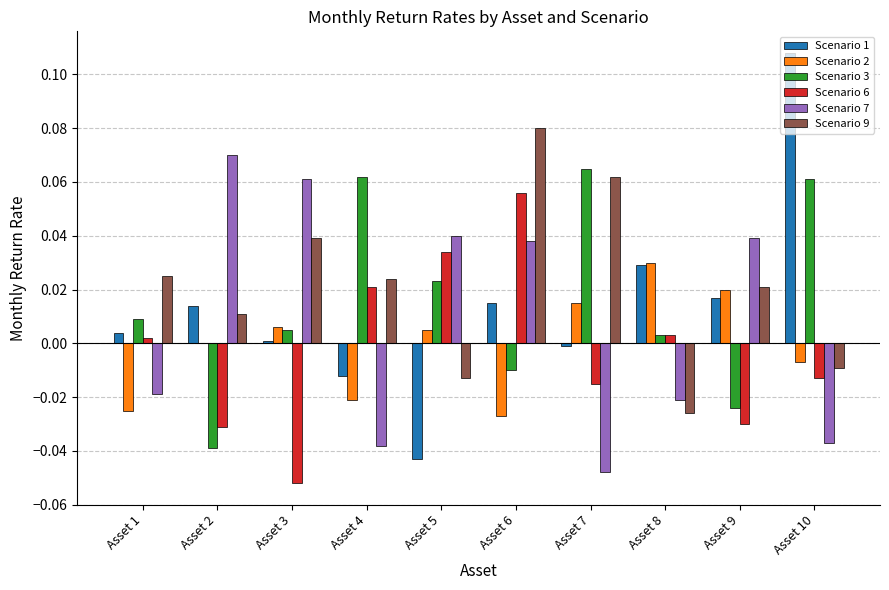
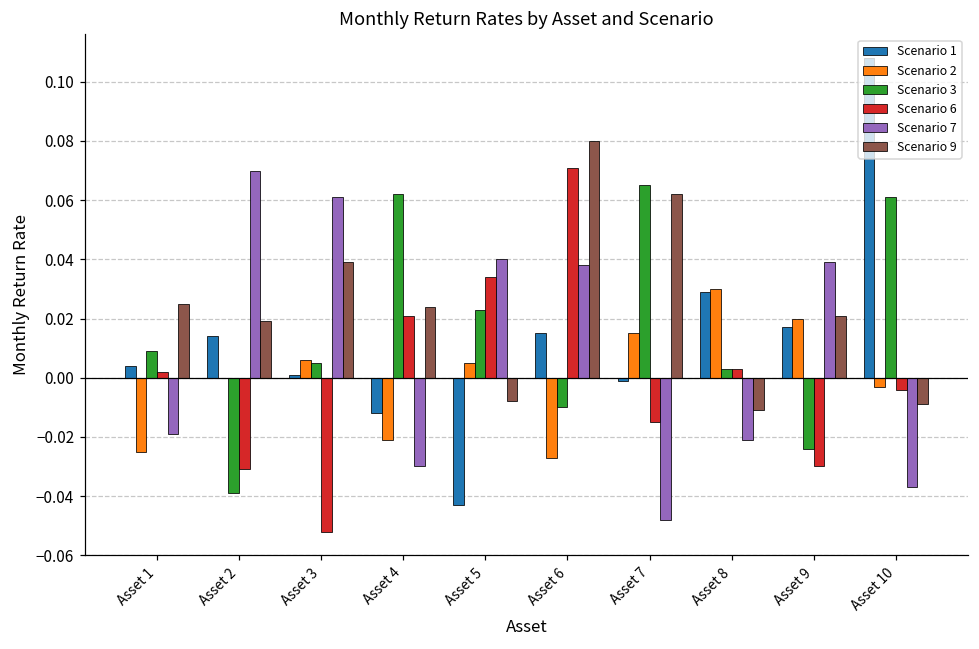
  {
    "Scenario 1": {
      "Asset 1": 0.004,
      "Asset 2": 0.014,
      "Asset 3": 0.001,
      "Asset 4": -0.012,
      "Asset 5": -0.043,
      "Asset 6": 0.015,
      "Asset 7": -0.001,
      "Asset 8": 0.029,
      "Asset 9": 0.017
    },
    "Scenario 2": {
      "Asset 1": -0.025,
      "Asset 2": 0.000,
      "Asset 3": 0.006,
      "Asset 4": -0.021,
      "Asset 5": 0.005,
      "Asset 6": -0.027,
      "Asset 7": 0.015,
      "Asset 8": 0.030,
      "Asset 9": 0.020,
-     "Asset 10": -0.007
+     "Asset 10": -0.003
    },
    "Scenario 3": {
      "Asset 1": 0.009,
      "Asset 2": -0.039,
      "Asset 3": 0.005,
      "Asset 4": 0.062,
      "Asset 5": 0.023,
      "Asset 6": -0.010,
      "Asset 7": 0.065,
      "Asset 8": 0.003,
      "Asset 9": -0.024,
      "Asset 10": 0.061
    },
    "Scenario 6": {
      "Asset 1": 0.002,
      "Asset 2": -0.031,
      "Asset 3": -0.052,
      "Asset 4": 0.021,
      "Asset 5": 0.034,
-     "Asset 6": 0.056,
+     "Asset 6": 0.071,
      "Asset 7": -0.015,
      "Asset 8": 0.003,
      "Asset 9": -0.030,
-     "Asset 10": -0.013
+     "Asset 10": -0.004
    },
    "Scenario 7": {
      "Asset 1": -0.019,
      "Asset 2": 0.070,
      "Asset 3": 0.061,
-     "Asset 4": -0.038,
+     "Asset 4": -0.030,
      "Asset 5": 0.040,
      "Asset 6": 0.038,
      "Asset 7": -0.048,
      "Asset 8": -0.021,
      "Asset 9": 0.039,
      "Asset 10": -0.037
    },
    "Scenario 9": {
      "Asset 1": 0.025,
-     "Asset 2": 0.011,
+     "Asset 2": 0.019,
      "Asset 3": 0.039,
      "Asset 4": 0.024,
-     "Asset 5": -0.013,
+     "Asset 5": -0.008,
      "Asset 6": 0.080,
      "Asset 7": 0.062,
-     "Asset 8": -0.026,
+     "Asset 8": -0.011,
      "Asset 9": 0.021,
      "Asset 10": -0.009
    }
  }
